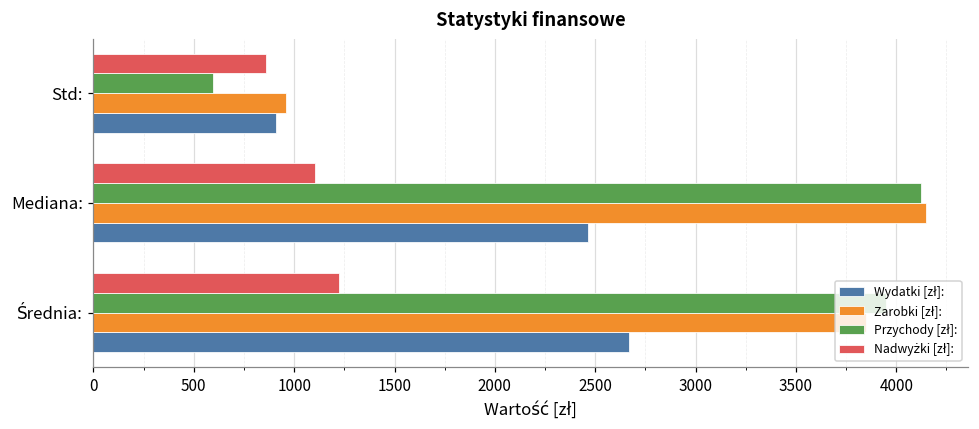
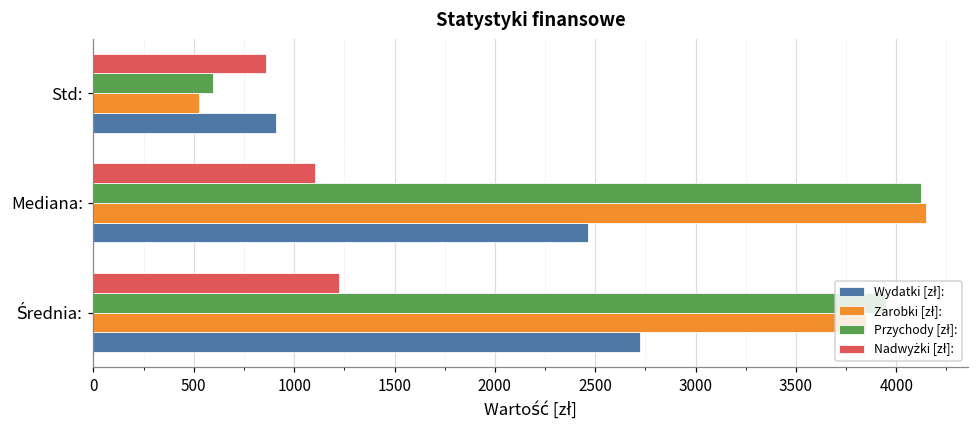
  {
    "Wydatki [zł]:": {
      "Std:": 910,
      "Mediana:": 2460,
-     "Średnia:": 2670
+     "Średnia:": 2720
    },
    "Zarobki [zł]:": {
-     "Std:": 960,
+     "Std:": 520,
      "Mediana:": 4150
    },
    "Przychody [zł]:": {
      "Std:": 590,
      "Mediana:": 4120
    },
    "Nadwyżki [zł]:": {
      "Std:": 860,
      "Mediana:": 1100,
      "Średnia:": 1230
    }
  }
